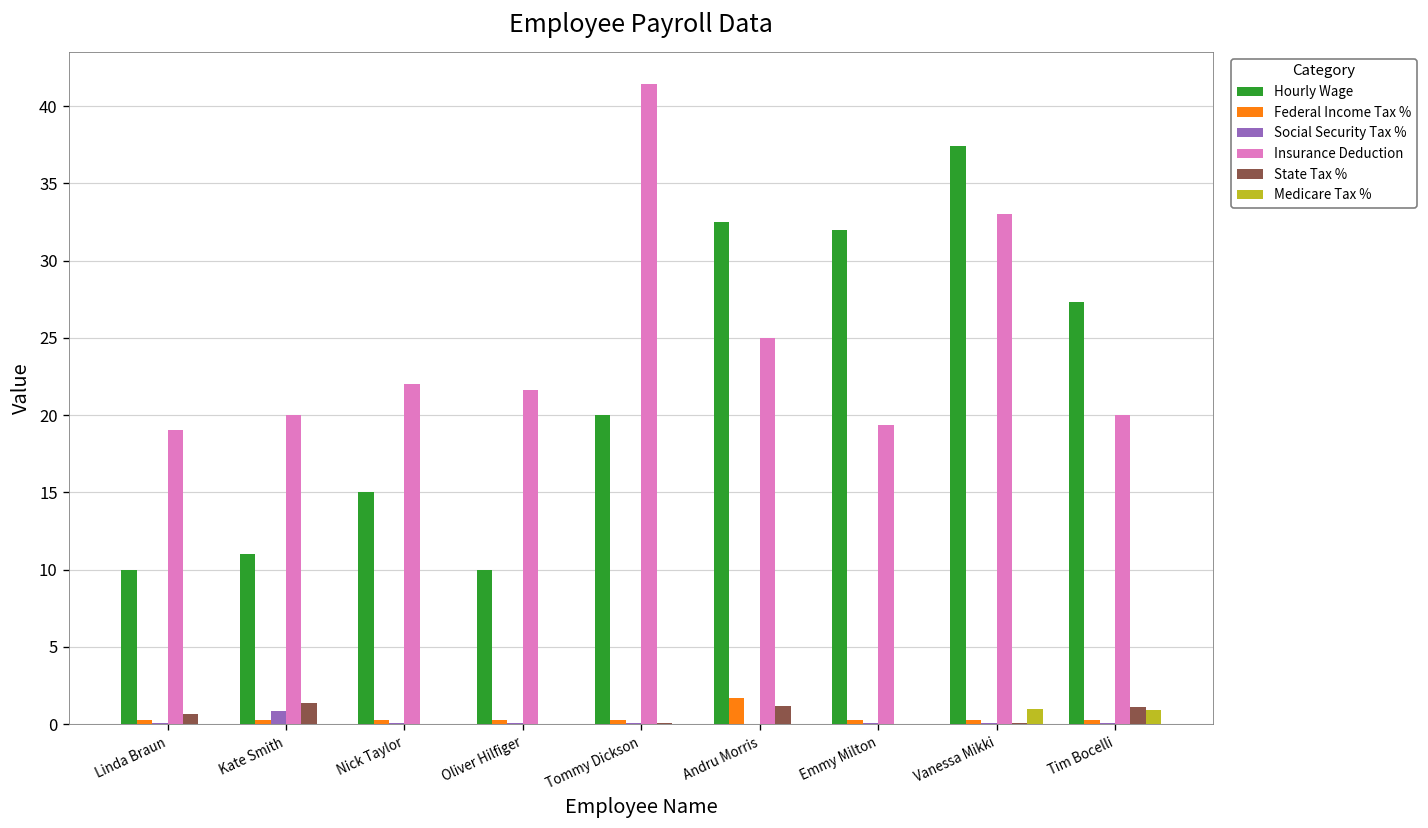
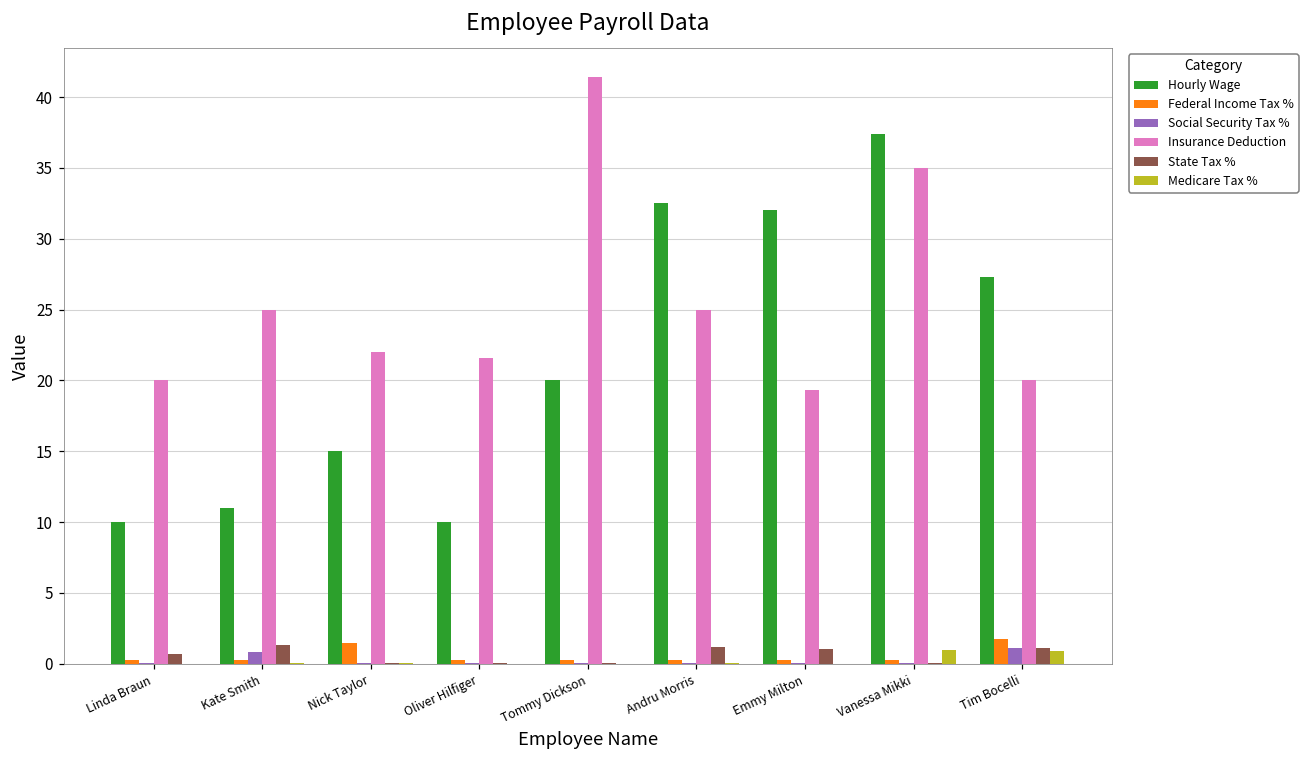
  {
    "Hourly Wage": {
      "Linda Braun": 10.0,
      "Kate Smith": 11.0,
      "Nick Taylor": 15.0,
      "Oliver Hilfiger": 10.0,
      "Tommy Dickson": 20.0,
      "Andru Morris": 32.5,
      "Emmy Milton": 32.0,
      "Vanessa Mikki": 37.4,
      "Tim Bocelli": 27.3
    },
    "Federal Income Tax %": {
      "Linda Braun": 0.3,
      "Kate Smith": 0.3,
-     "Nick Taylor": 0.3,
+     "Nick Taylor": 1.5,
      "Oliver Hilfiger": 0.2,
      "Tommy Dickson": 0.3,
-     "Andru Morris": 1.7,
+     "Andru Morris": 0.3,
      "Emmy Milton": 0.3,
      "Vanessa Mikki": 0.3,
-     "Tim Bocelli": 0.3
+     "Tim Bocelli": 1.7
    },
    "Social Security Tax %": {
      "Kate Smith": 0.9,
-     "Tim Bocelli": 0.1
+     "Tim Bocelli": 1.1
    },
    "Insurance Deduction": {
-     "Linda Braun": 19,
-     "Kate Smith": 20,
+     "Linda Braun": 20,
+     "Kate Smith": 25,
      "Nick Taylor": 22,
      "Oliver Hilfiger": 21.6,
      "Tommy Dickson": 41.4,
      "Andru Morris": 25,
      "Emmy Milton": 19.3,
-     "Vanessa Mikki": 33,
+     "Vanessa Mikki": 35,
      "Tim Bocelli": 20
    },
    "State Tax %": {
      "Linda Braun": 0.7,
      "Kate Smith": 1.3,
      "Andru Morris": 1.2,
-     "Emmy Milton": 0.0,
+     "Emmy Milton": 1.0,
      "Tim Bocelli": 1.1
    },
    "Medicare Tax %": {
      "Vanessa Mikki": 1.0,
      "Tim Bocelli": 0.9
    }
  }
